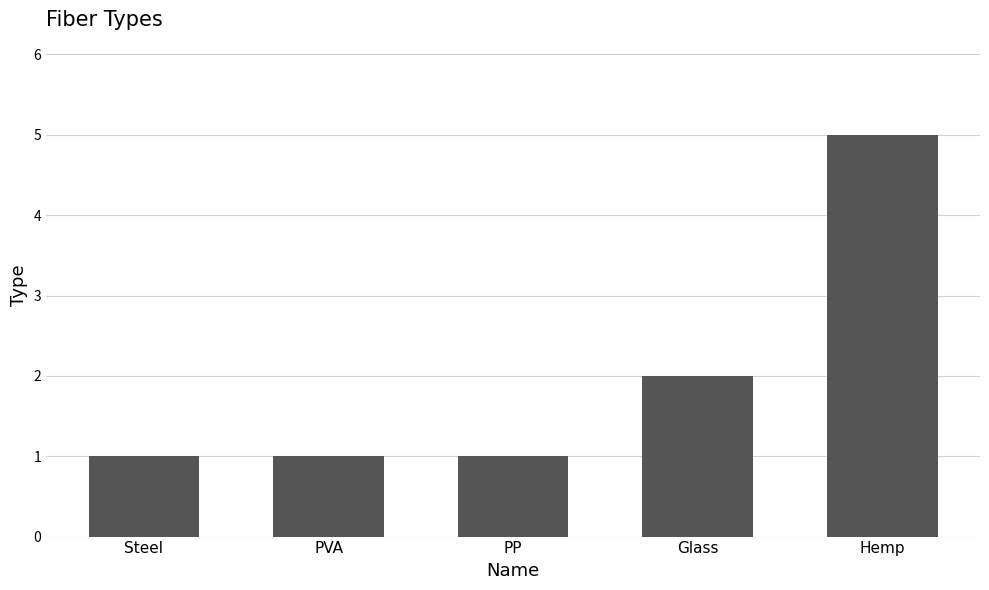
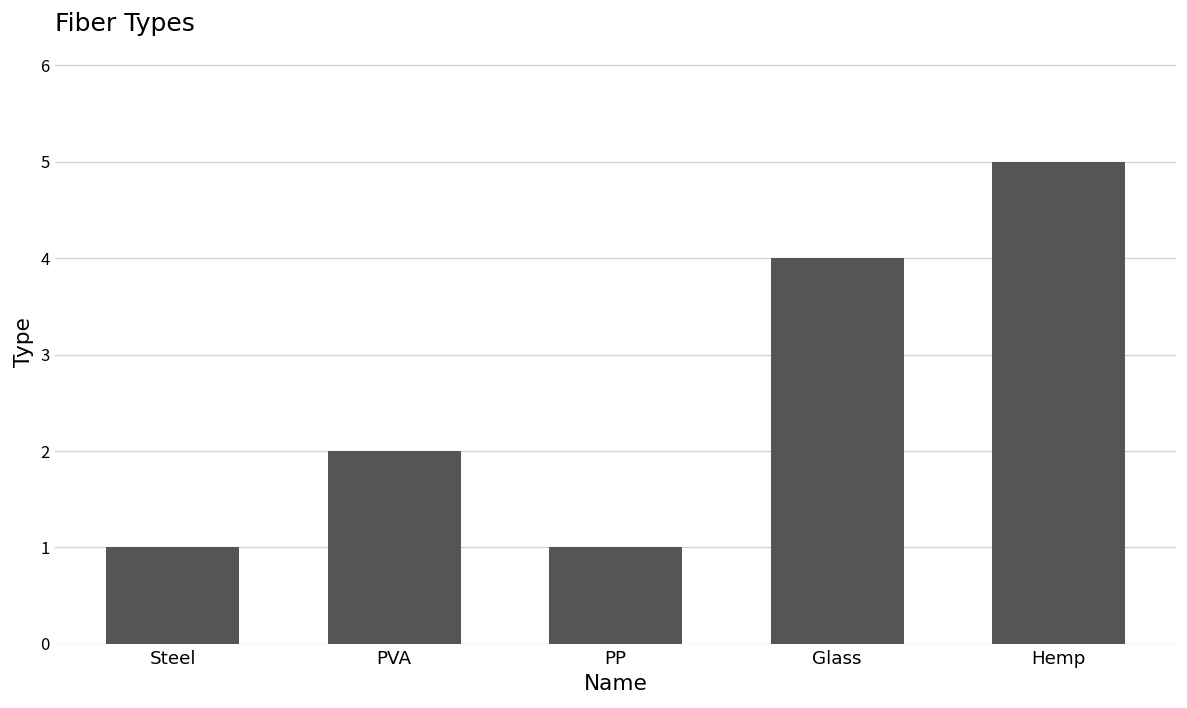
  {
    "Steel": 1,
-   "PVA": 1,
+   "PVA": 2,
    "PP": 1,
-   "Glass": 2,
+   "Glass": 4,
    "Hemp": 5
  }
